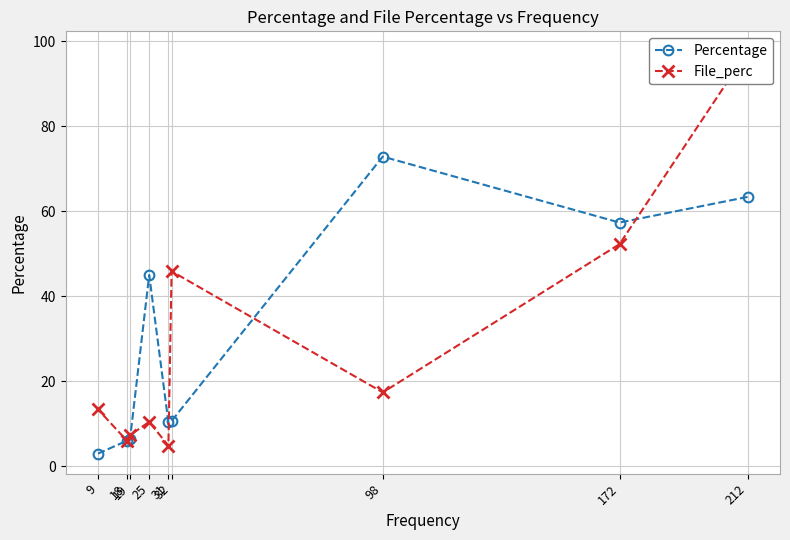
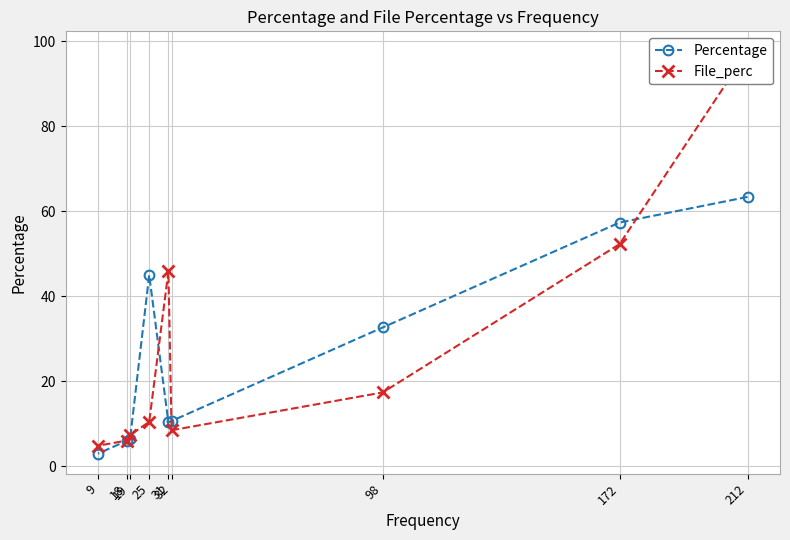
  {
    "Percentage": {
      "9": 3,
      "19": 6,
      "25": 45,
      "31": 10,
      "32": 11,
-     "98": 73,
+     "98": 33,
      "172": 57,
      "212": 63
    },
    "File_perc": {
-     "9": 13,
+     "9": 5,
      "19": 7,
      "25": 10,
-     "31": 5,
-     "32": 46,
+     "31": 46,
+     "32": 8,
      "98": 17,
      "172": 52
    }
  }
